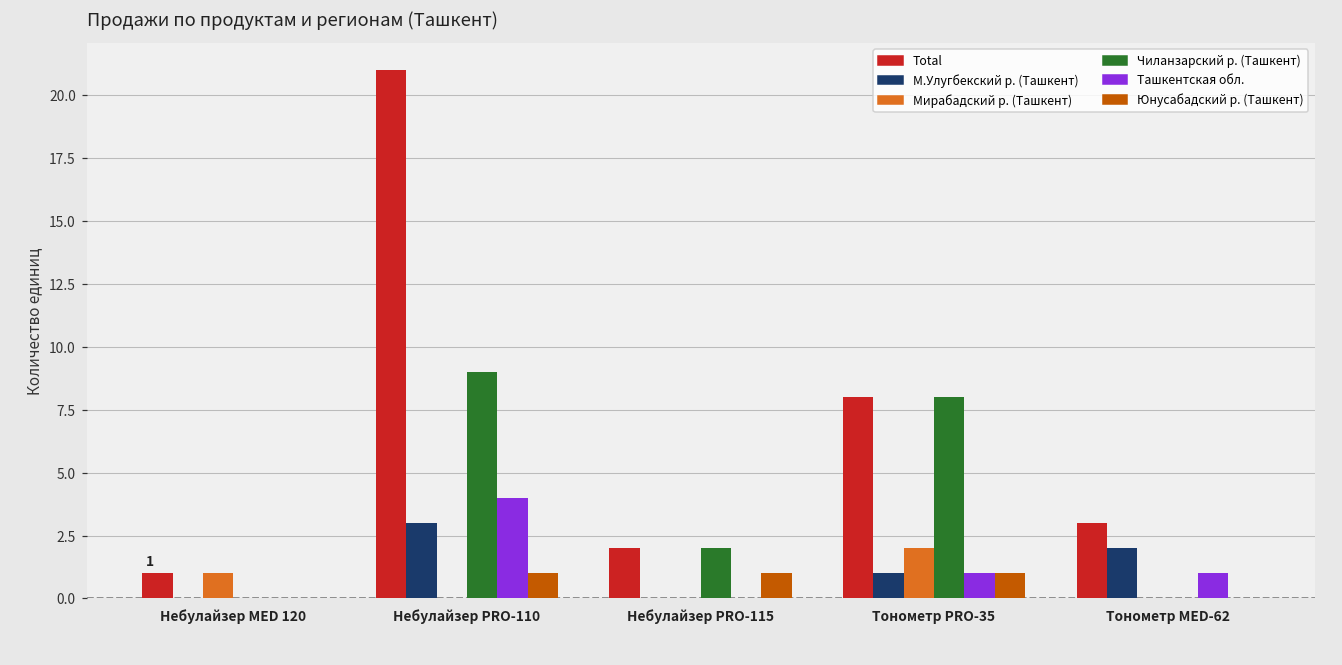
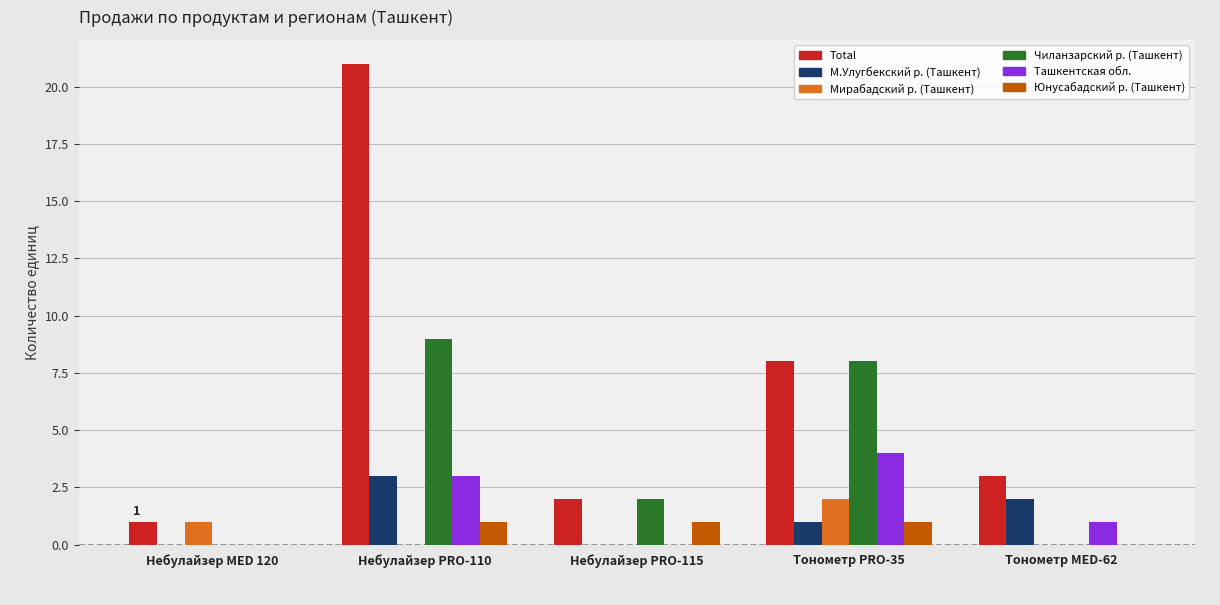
  {
    "Total": {
      "Небулайзер MED 120": 1
    },
    "М.Улугбекский р. (Ташкент)": {
      "Небулайзер MED 120": 0,
      "Небулайзер PRO-110": 3,
      "Небулайзер PRO-115": 0,
      "Тонометр PRO-35": 1,
      "Тонометр MED-62": 2
    },
    "Чиланзарский р. (Ташкент)": {
      "Небулайзер MED 120": 0,
      "Небулайзер PRO-110": 9,
      "Небулайзер PRO-115": 2,
      "Тонометр PRO-35": 8,
      "Тонометр MED-62": 0
    },
    "Ташкентская обл.": {
      "Небулайзер MED 120": 0,
-     "Небулайзер PRO-110": 4,
+     "Небулайзер PRO-110": 3,
      "Небулайзер PRO-115": 0,
-     "Тонометр PRO-35": 1,
+     "Тонометр PRO-35": 4,
      "Тонометр MED-62": 1
    }
  }
